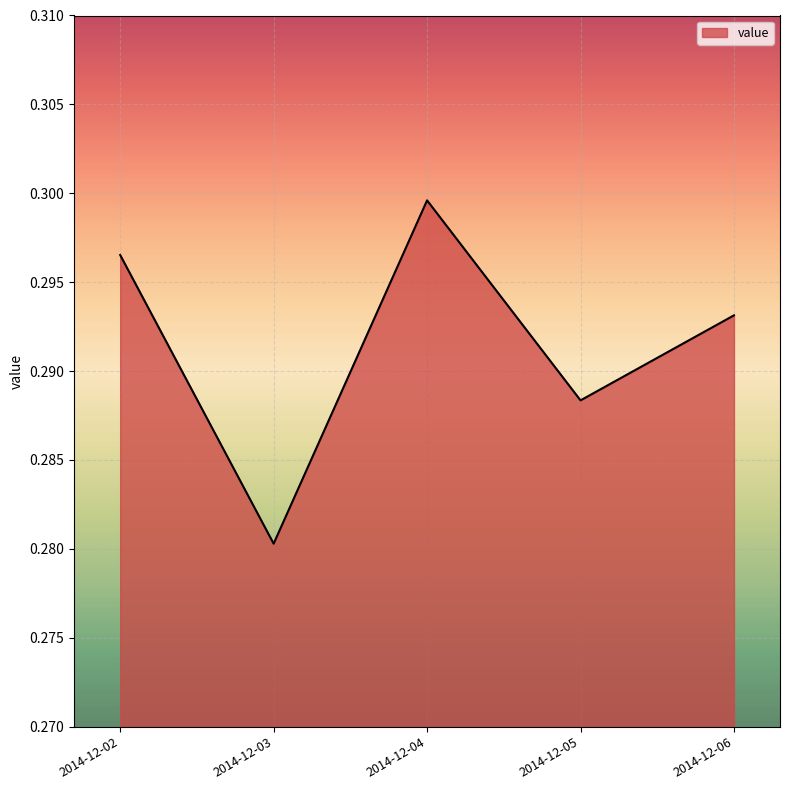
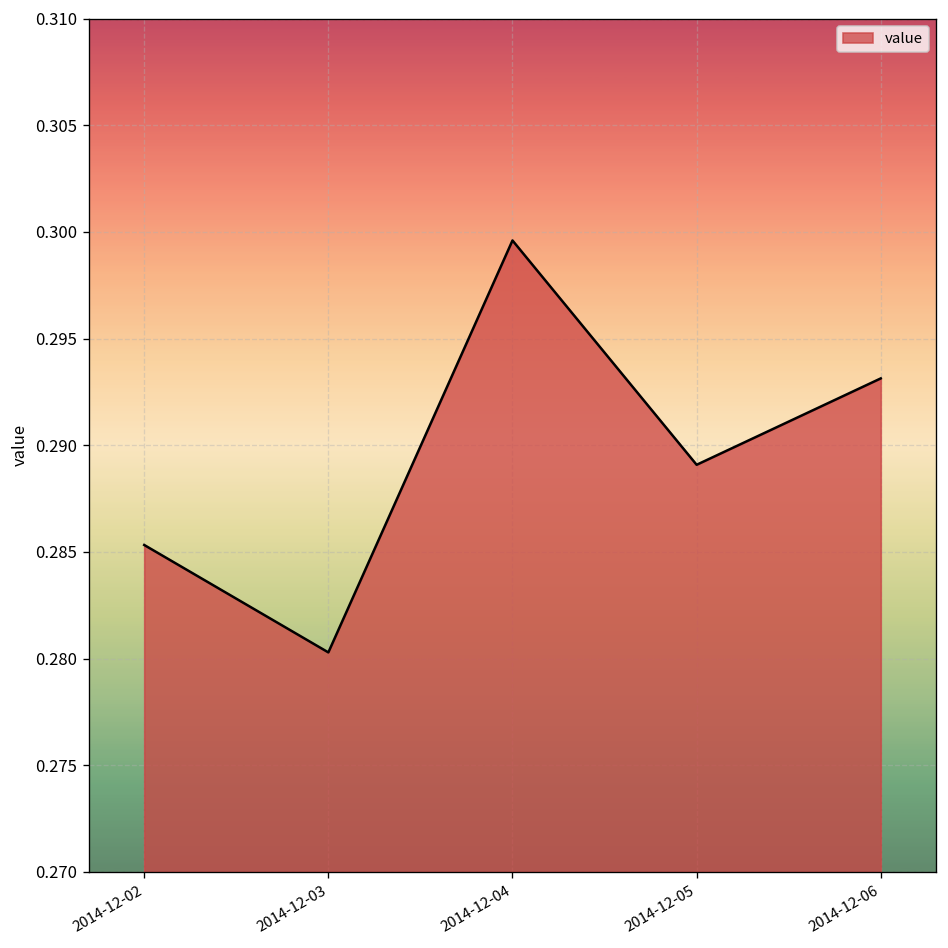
  {
-   "2014-12-02": 0.2965,
+   "2014-12-02": 0.2853,
    "2014-12-03": 0.2803,
    "2014-12-04": 0.2996,
-   "2014-12-05": 0.2884,
+   "2014-12-05": 0.2891,
    "2014-12-06": 0.2931
  }
